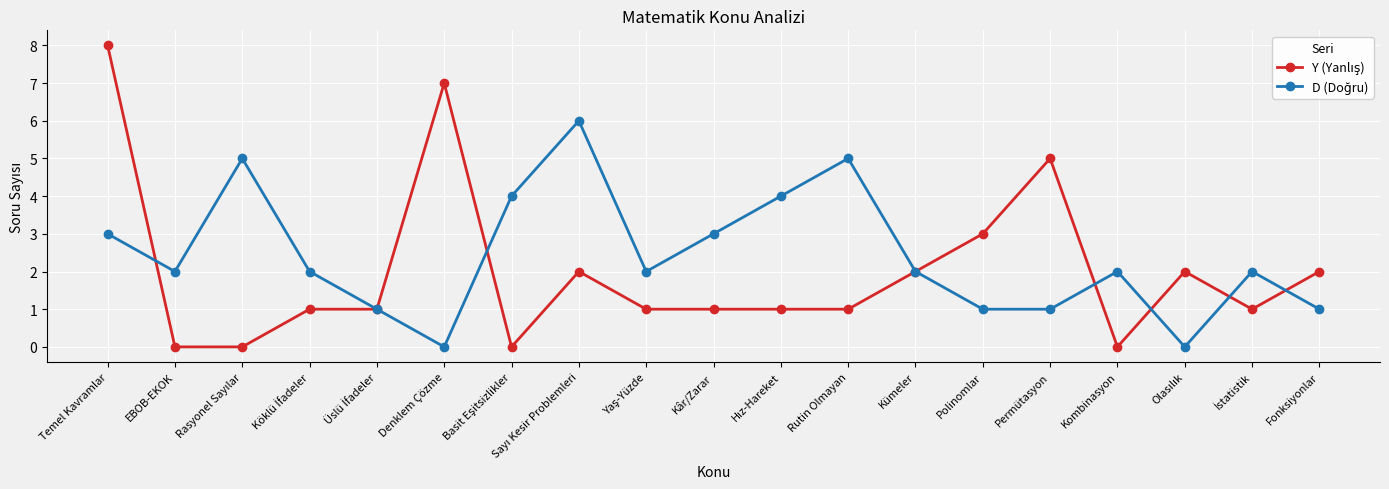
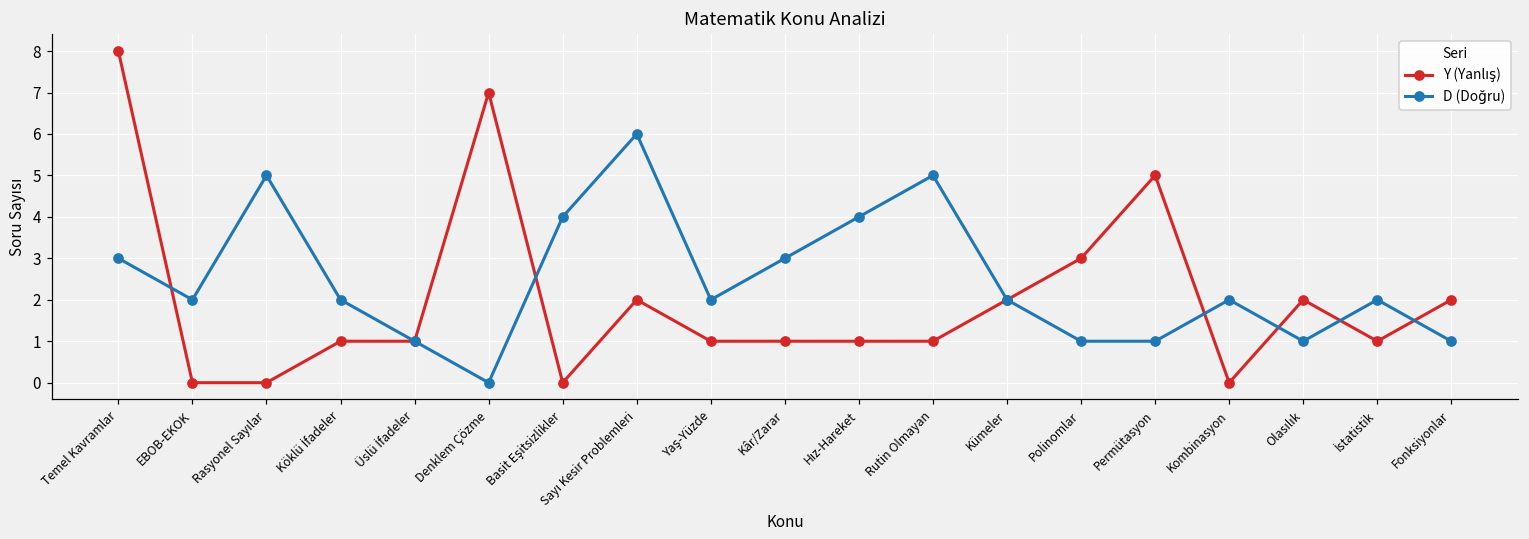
  {
    "Y (Yanlış)": {
      "Temel Kavramlar": 8,
      "EBOB-EKOK": 0,
      "Rasyonel Sayılar": 0,
      "Köklü İfadeler": 1,
      "Denklem Çözme": 7,
      "Basit Eşitsizlikler": 0,
      "Sayı Kesir Problemleri": 2,
      "Yaş-Yüzde": 1,
      "Kâr/Zarar": 1,
      "Hız-Hareket": 1,
      "Rutin Olmayan": 1,
      "Polinomlar": 3,
      "Permütasyon": 5,
      "Kombinasyon": 0,
      "Olasılık": 2,
      "İstatistik": 1,
      "Fonksiyonlar": 2
    },
    "D (Doğru)": {
      "Temel Kavramlar": 3,
      "EBOB-EKOK": 2,
      "Rasyonel Sayılar": 5,
      "Köklü İfadeler": 2,
      "Denklem Çözme": 0,
      "Basit Eşitsizlikler": 4,
      "Sayı Kesir Problemleri": 6,
      "Yaş-Yüzde": 2,
      "Kâr/Zarar": 3,
      "Hız-Hareket": 4,
      "Rutin Olmayan": 5,
      "Polinomlar": 1,
      "Permütasyon": 1,
      "Kombinasyon": 2,
-     "Olasılık": 0,
+     "Olasılık": 1,
      "İstatistik": 2,
      "Fonksiyonlar": 1
    }
  }
